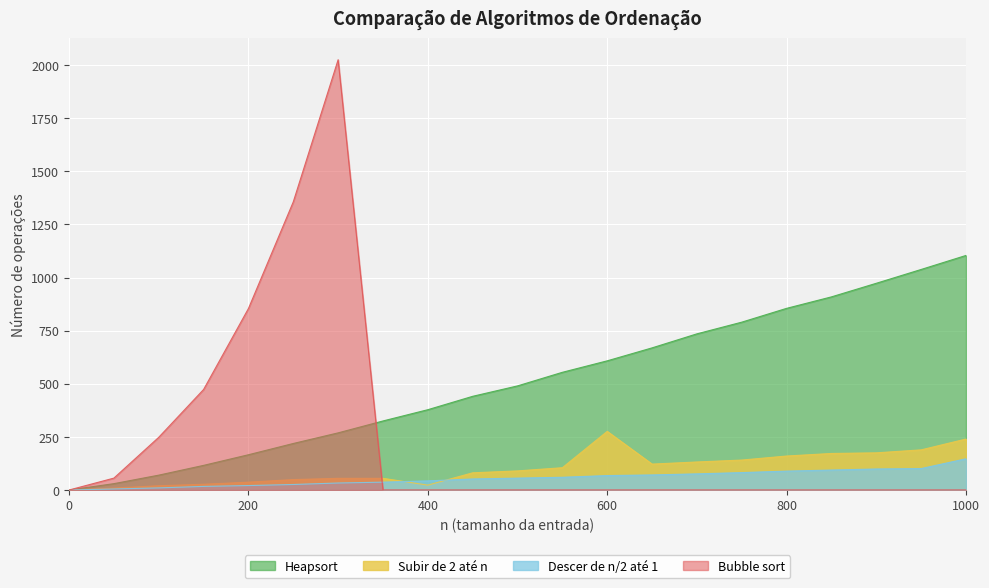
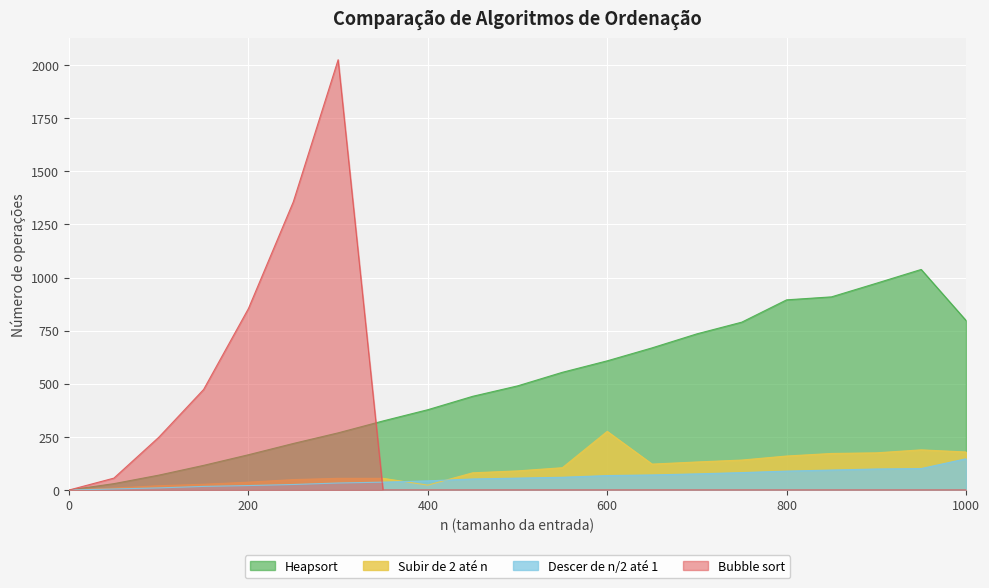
  {
    "Heapsort": {
      "200": 170,
      "400": 380,
      "600": 610,
-     "800": 860,
-     "1000": 1100
+     "800": 900,
+     "1000": 800
    },
    "Subir de 2 até n": {
      "200": 40,
      "400": 20,
      "600": 280,
      "800": 160,
-     "1000": 240
+     "1000": 180
    },
    "Descer de n/2 até 1": {
      "200": 20,
      "400": 40,
      "600": 70,
      "800": 90,
      "1000": 150
    },
    "Bubble sort": {
      "200": 850,
      "400": 0,
      "600": 0,
      "800": 0,
      "1000": 0
    }
  }
